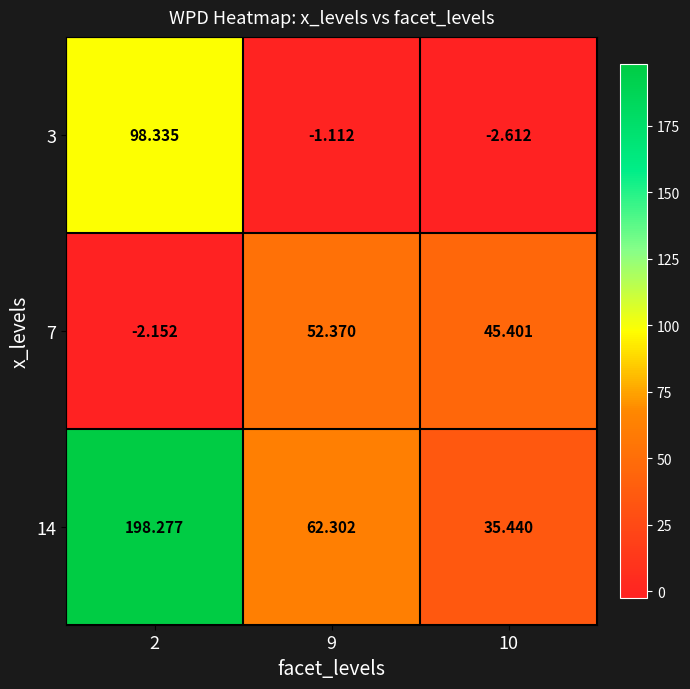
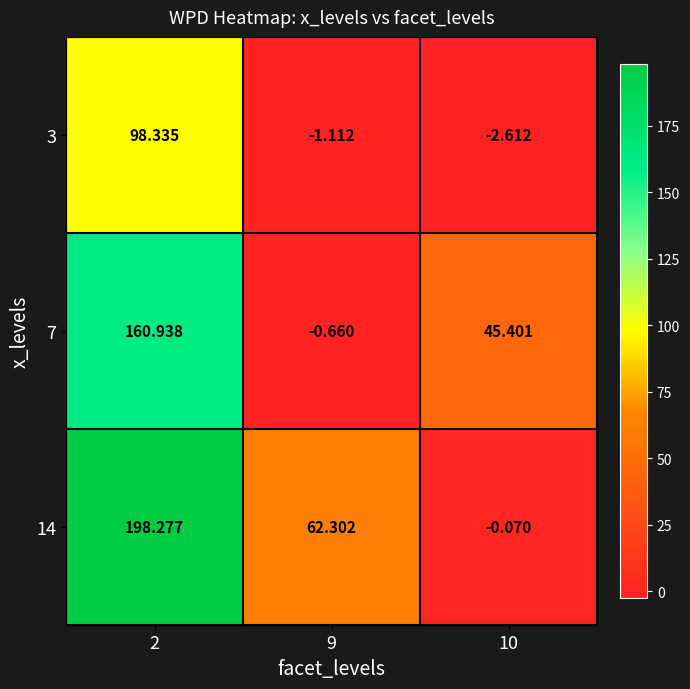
  {
    "3": {
      "2": 98.335,
      "9": -1.112,
      "10": -2.612
    },
    "7": {
-     "2": -2.152,
-     "9": 52.370,
+     "2": 160.938,
+     "9": -0.660,
      "10": 45.401
    },
    "14": {
      "2": 198.277,
      "9": 62.302,
-     "10": 35.440
+     "10": -0.070
    }
  }
